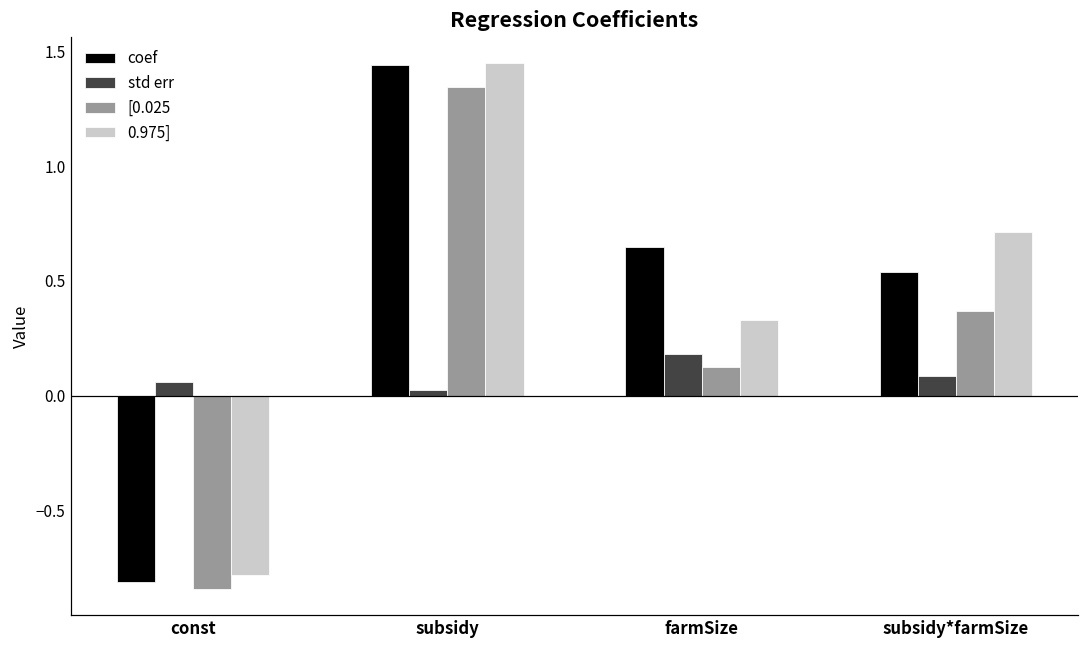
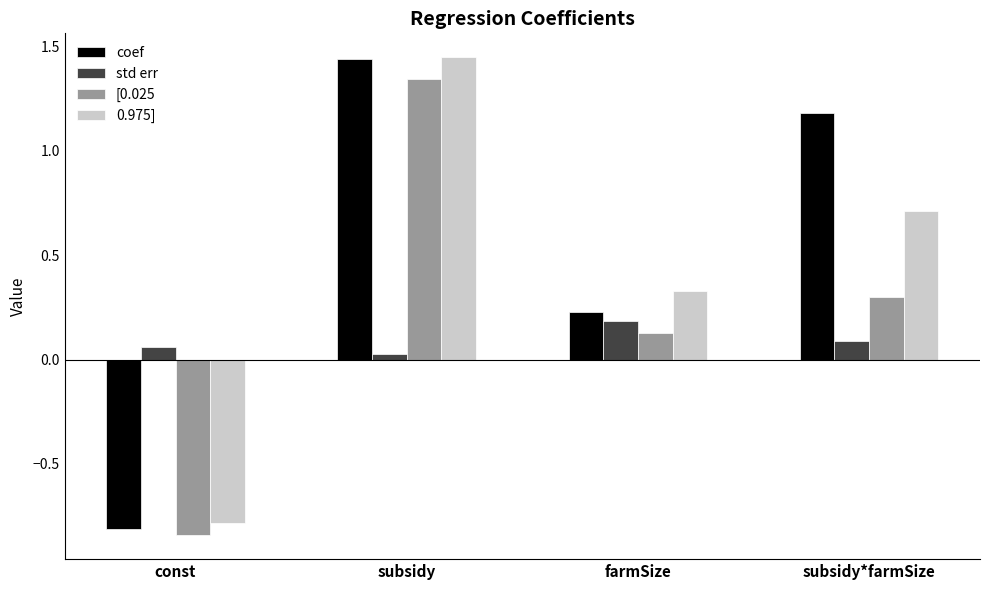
  {
    "coef": {
      "const": -0.81,
      "subsidy": 1.44,
-     "farmSize": 0.65,
-     "subsidy*farmSize": 0.54
+     "farmSize": 0.23,
+     "subsidy*farmSize": 1.18
    },
    "std err": {
      "const": 0.06,
      "subsidy": 0.03,
      "farmSize": 0.18,
      "subsidy*farmSize": 0.09
    },
    "[0.025": {
      "const": -0.84,
      "subsidy": 1.35,
      "farmSize": 0.13,
-     "subsidy*farmSize": 0.37
+     "subsidy*farmSize": 0.30
    },
    "0.975]": {
      "const": -0.78,
      "subsidy": 1.45,
      "farmSize": 0.33,
      "subsidy*farmSize": 0.71
    }
  }
